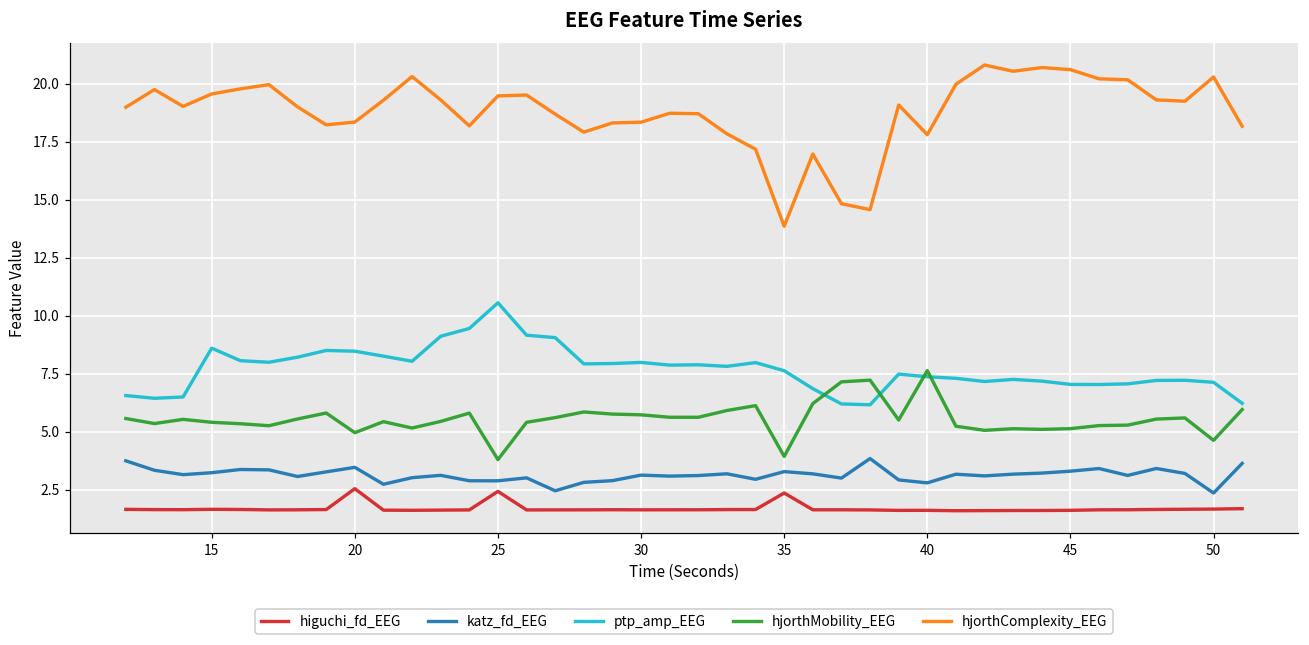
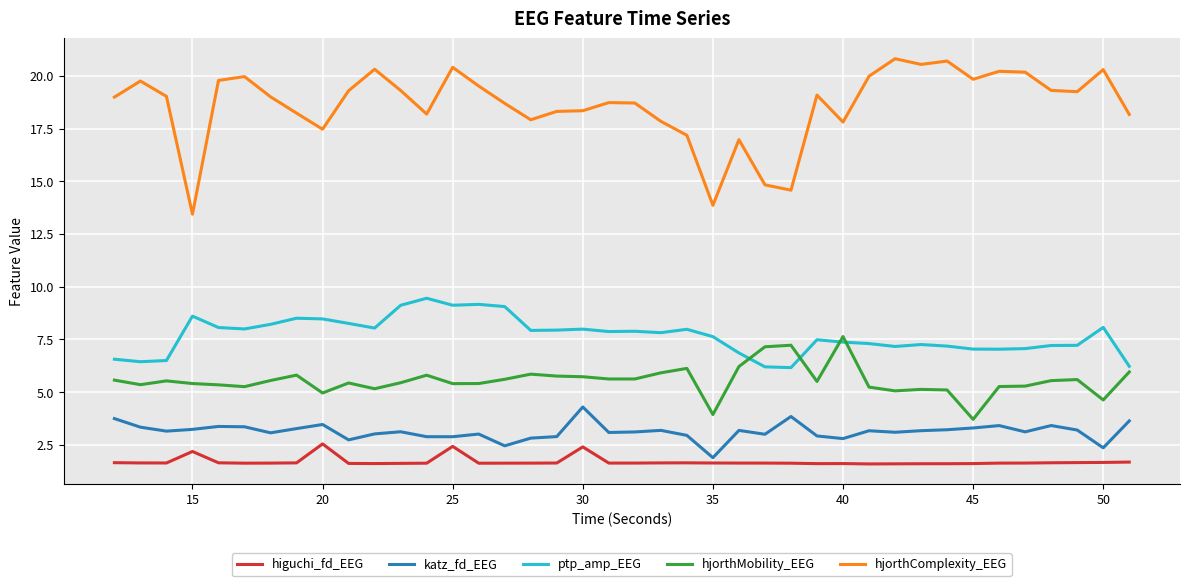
  {
    "higuchi_fd_EEG": {
-     "15": 1.7,
+     "15": 2.2,
      "20": 2.5,
      "25": 2.4,
-     "30": 1.6,
-     "35": 2.4,
+     "30": 2.4,
+     "35": 1.6,
      "40": 1.6,
      "45": 1.6,
      "50": 1.7
    },
    "katz_fd_EEG": {
      "15": 3.2,
      "20": 3.5,
      "25": 2.9,
-     "30": 3.1,
-     "35": 3.3,
+     "30": 4.3,
+     "35": 1.9,
      "40": 2.8,
      "45": 3.3,
      "50": 2.4
    },
    "ptp_amp_EEG": {
      "15": 8.6,
      "20": 8.5,
-     "25": 10.6,
+     "25": 9.1,
      "30": 8.0,
      "35": 7.6,
      "40": 7.4,
      "45": 7.0,
-     "50": 7.1
+     "50": 8.1
    },
    "hjorthMobility_EEG": {
      "15": 5.4,
      "20": 5.0,
-     "25": 3.8,
+     "25": 5.4,
      "30": 5.7,
      "35": 3.9,
      "40": 7.6,
-     "45": 5.1,
+     "45": 3.7,
      "50": 4.6
    },
    "hjorthComplexity_EEG": {
-     "15": 19.6,
-     "20": 18.4,
-     "25": 19.5,
+     "15": 13.4,
+     "20": 17.5,
+     "25": 20.4,
      "30": 18.3,
      "35": 13.9,
      "40": 17.8,
-     "45": 20.6,
+     "45": 19.8,
      "50": 20.3
    }
  }
